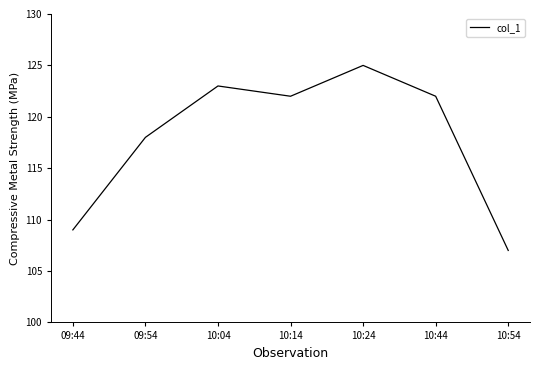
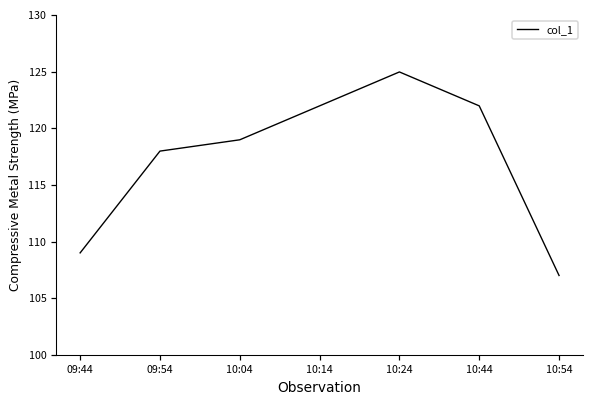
  {
    "09:44": 109,
    "09:54": 118,
-   "10:04": 123,
+   "10:04": 119,
    "10:14": 122,
    "10:24": 125,
    "10:44": 122,
    "10:54": 107
  }
